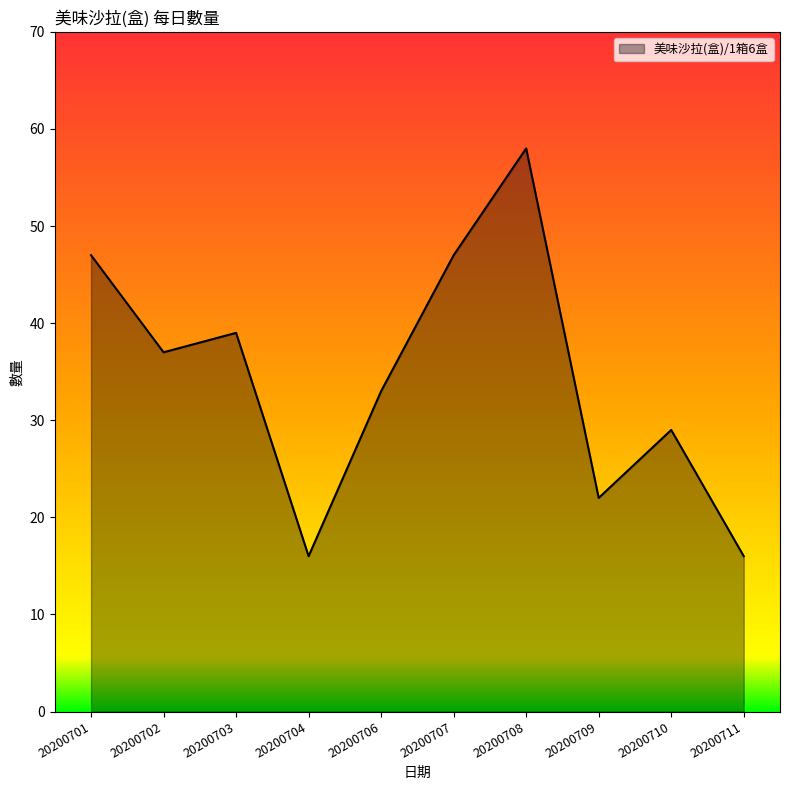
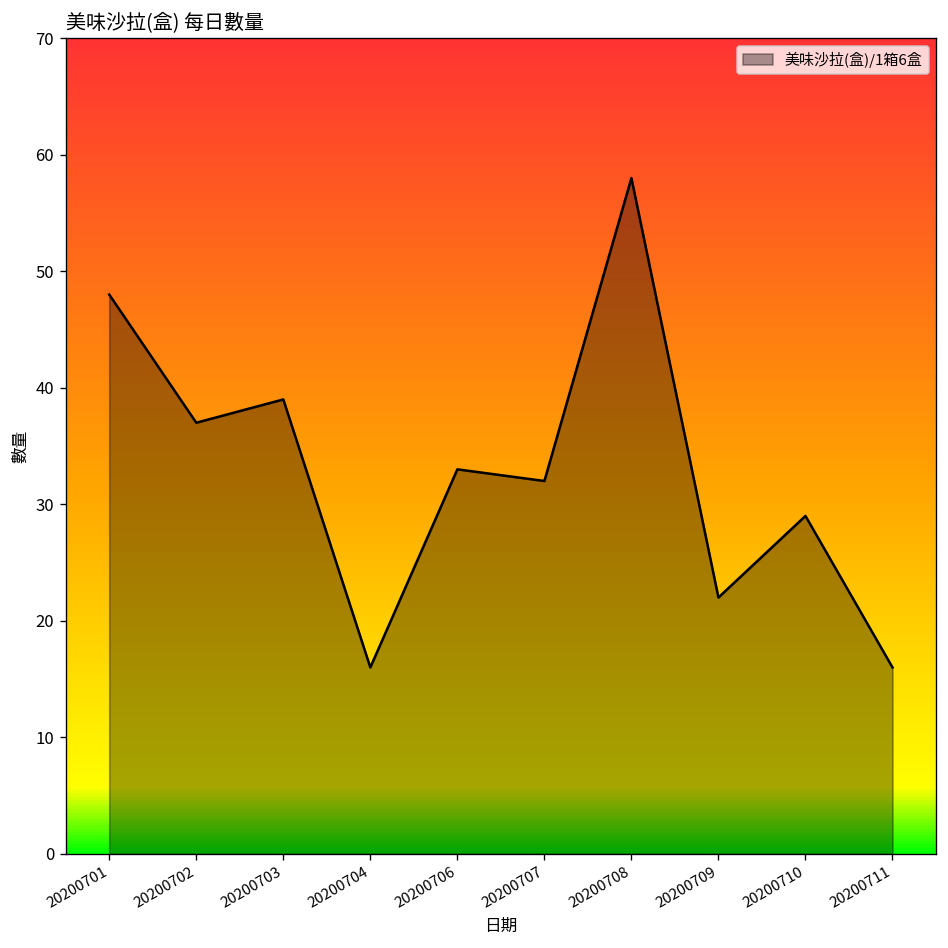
  {
-   "20200701": 47,
+   "20200701": 48,
    "20200702": 37,
    "20200703": 39,
    "20200704": 16,
    "20200706": 33,
-   "20200707": 47,
+   "20200707": 32,
    "20200708": 58,
    "20200709": 22,
    "20200710": 29,
    "20200711": 16
  }
